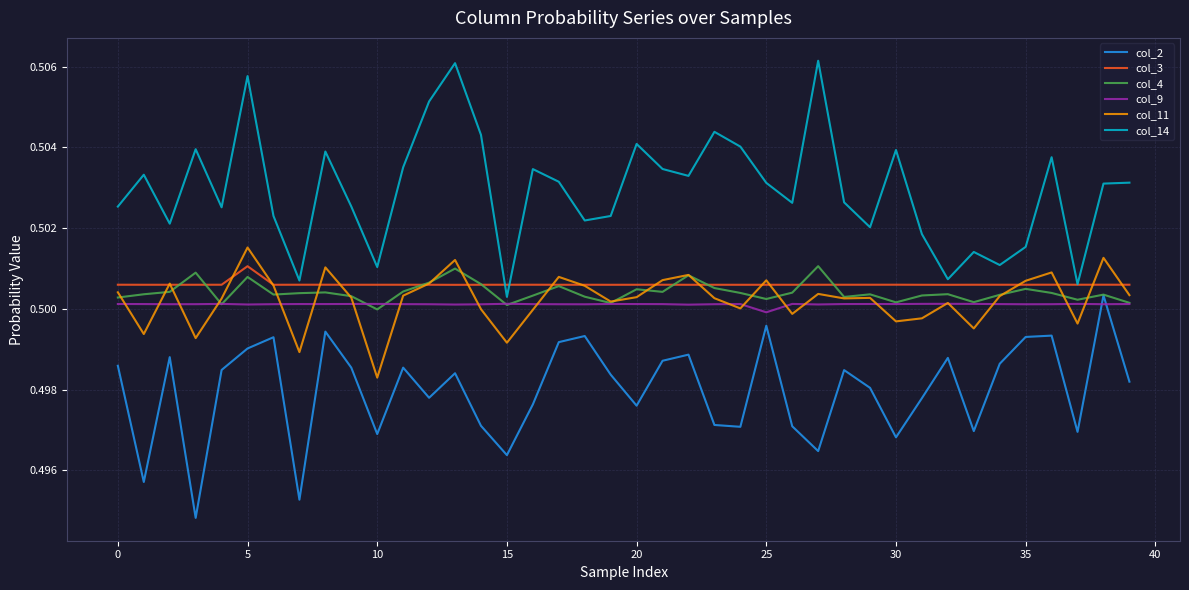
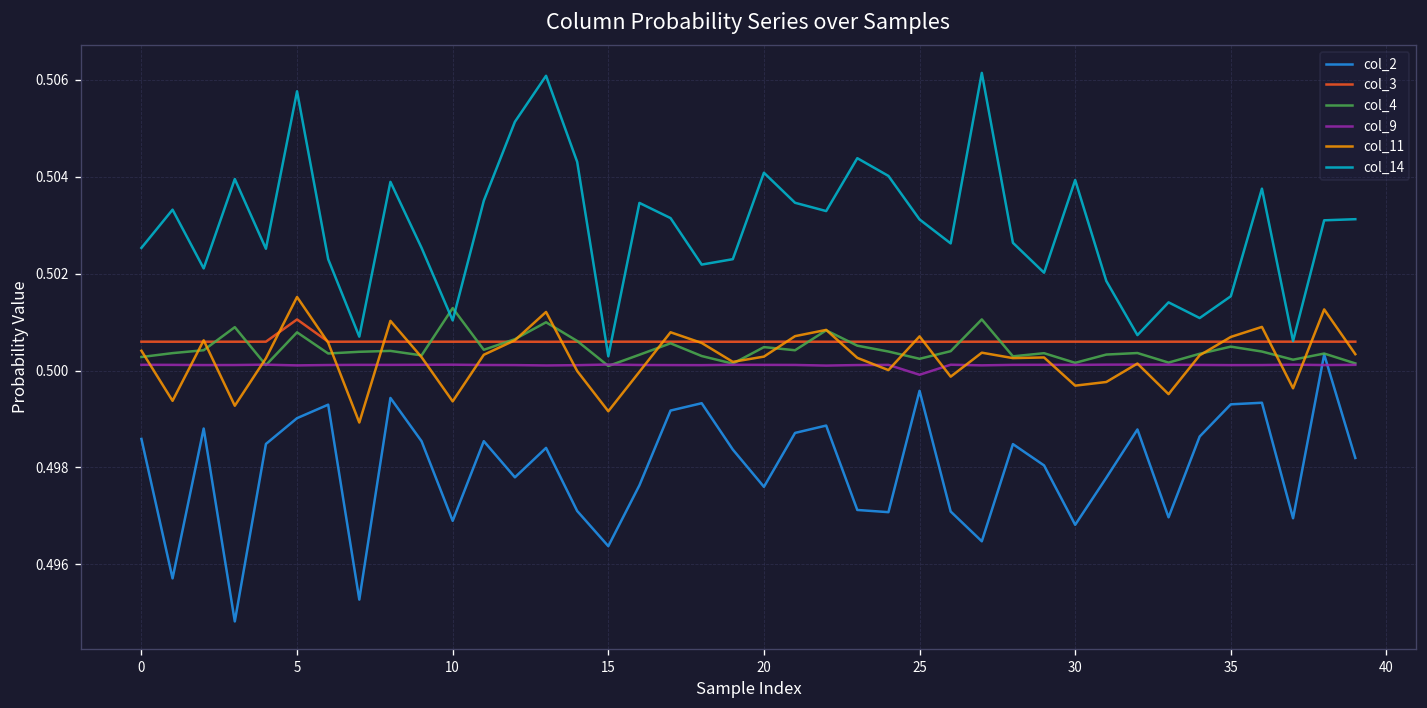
  {
    "col_3": {
      "0": 0.5006,
      "5": 0.5011,
      "10": 0.5006,
      "15": 0.5006,
      "20": 0.5006,
      "25": 0.5006,
      "30": 0.5006,
      "35": 0.5006
    },
    "col_4": {
      "0": 0.5003,
      "5": 0.5008,
-     "10": 0.5000,
+     "10": 0.5013,
      "20": 0.5005,
      "25": 0.5002,
      "35": 0.5005
    },
    "col_9": {
      "0": 0.5001,
      "5": 0.5001,
      "10": 0.5001,
      "20": 0.5001,
      "25": 0.4999,
      "35": 0.5001
    },
    "col_11": {
      "0": 0.5004,
      "5": 0.5015,
-     "10": 0.4983,
+     "10": 0.4994,
      "15": 0.4992,
      "20": 0.5003,
      "25": 0.5007,
      "30": 0.4997,
      "35": 0.5007
    }
  }
